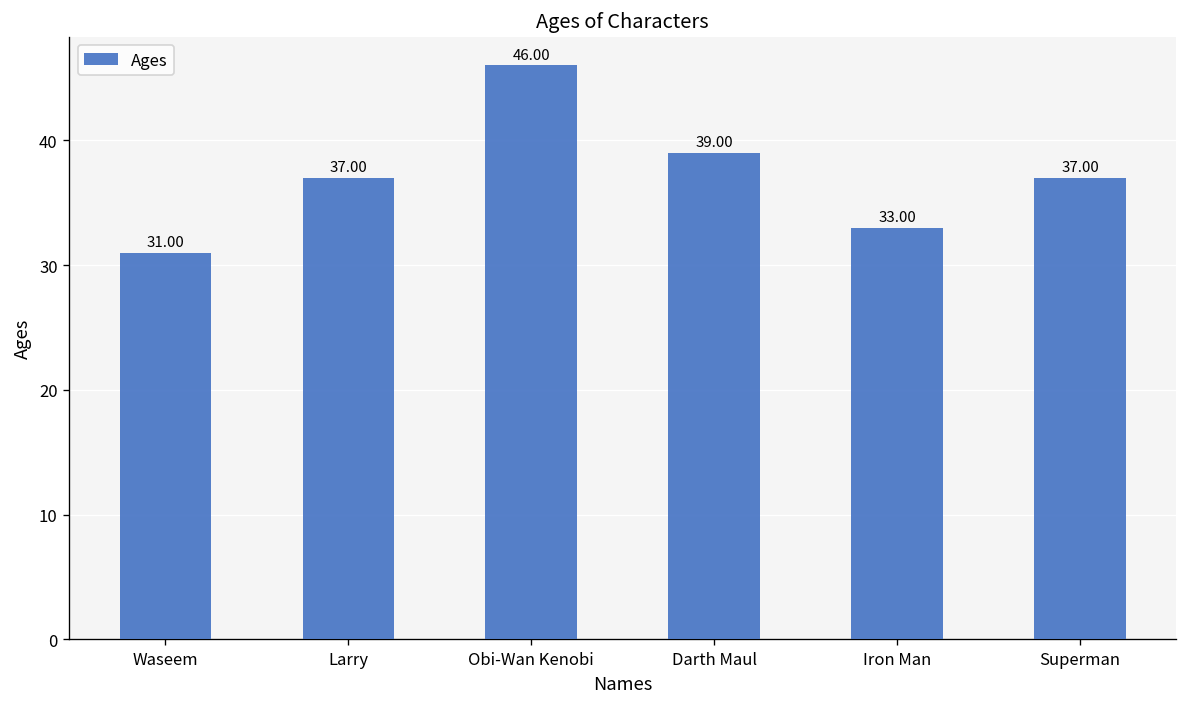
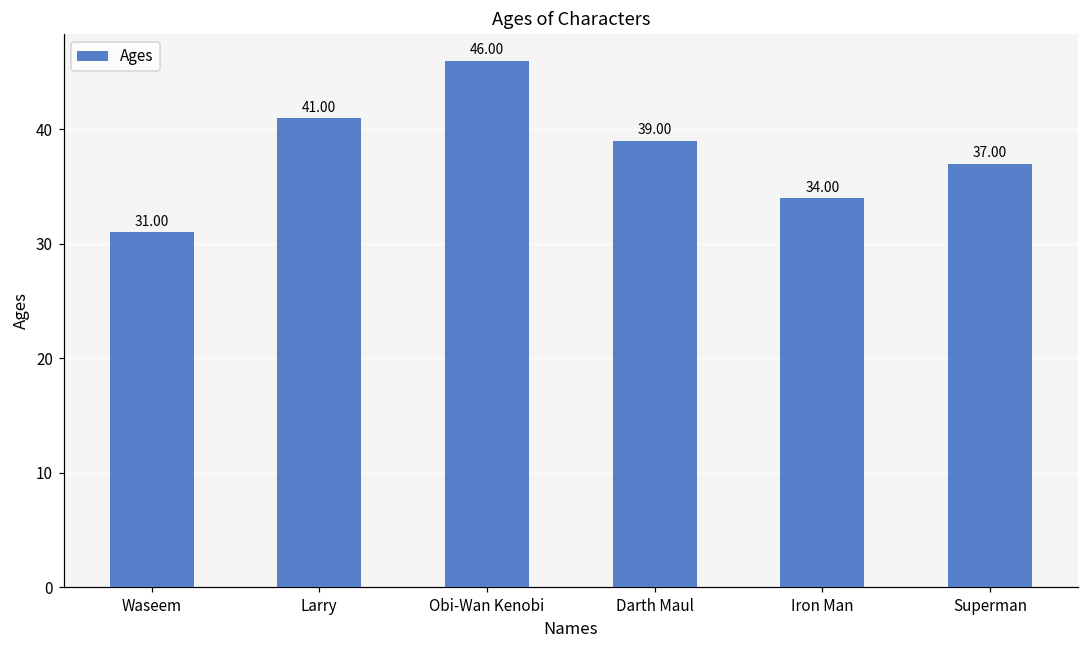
  {
    "Waseem": 31.00,
-   "Larry": 37.00,
+   "Larry": 41.00,
    "Obi-Wan Kenobi": 46.00,
    "Darth Maul": 39.00,
-   "Iron Man": 33.00,
+   "Iron Man": 34.00,
    "Superman": 37.00
  }
